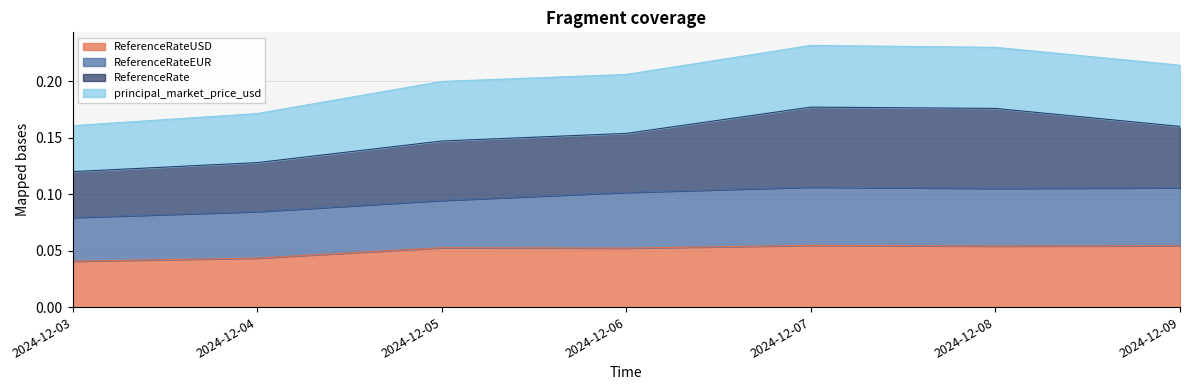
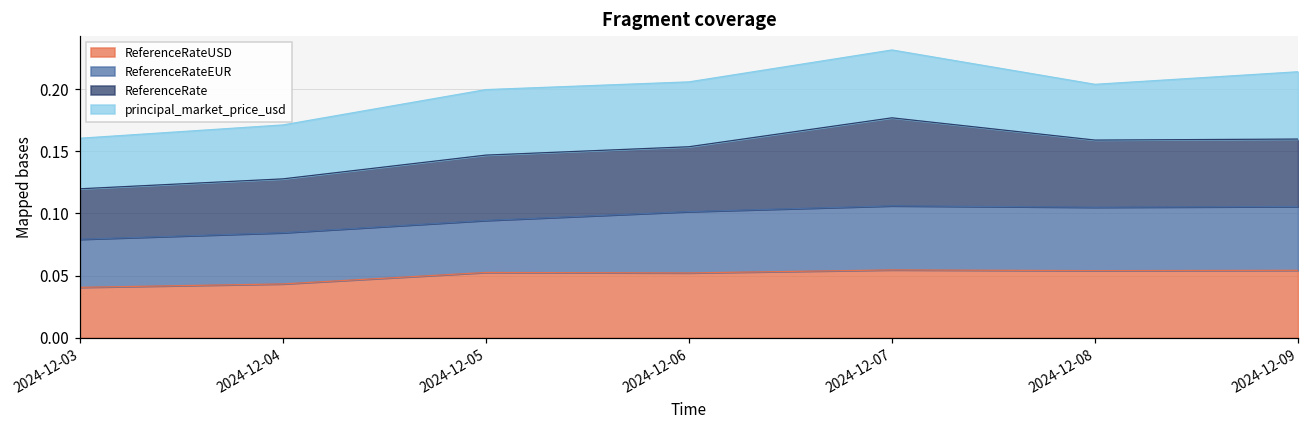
  {
    "ReferenceRateUSD": {
      "2024-12-03": 0.041,
      "2024-12-04": 0.043,
      "2024-12-05": 0.053,
      "2024-12-06": 0.052,
      "2024-12-07": 0.055,
      "2024-12-08": 0.054,
      "2024-12-09": 0.054
    },
    "ReferenceRateEUR": {
      "2024-12-03": 0.039,
      "2024-12-04": 0.041,
      "2024-12-05": 0.042,
      "2024-12-06": 0.049,
      "2024-12-07": 0.052,
      "2024-12-08": 0.051,
      "2024-12-09": 0.051
    },
    "ReferenceRate": {
      "2024-12-03": 0.041,
      "2024-12-04": 0.043,
      "2024-12-05": 0.053,
      "2024-12-06": 0.052,
      "2024-12-07": 0.071,
-     "2024-12-08": 0.071,
+     "2024-12-08": 0.054,
      "2024-12-09": 0.054
    },
    "principal_market_price_usd": {
      "2024-12-03": 0.041,
      "2024-12-04": 0.043,
      "2024-12-05": 0.053,
      "2024-12-06": 0.052,
      "2024-12-07": 0.055,
-     "2024-12-08": 0.054,
+     "2024-12-08": 0.045,
      "2024-12-09": 0.054
    }
  }
